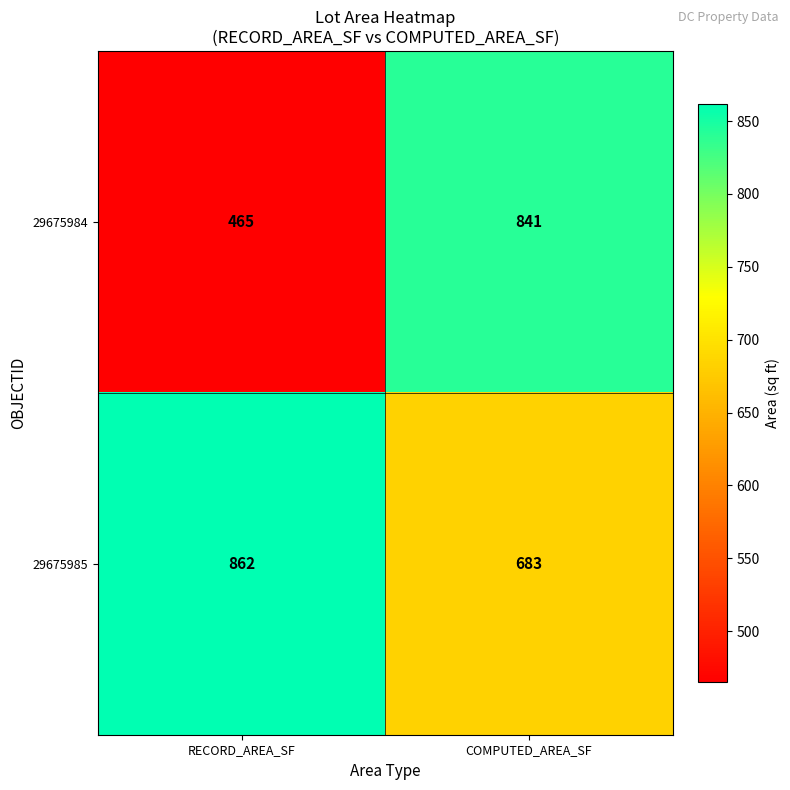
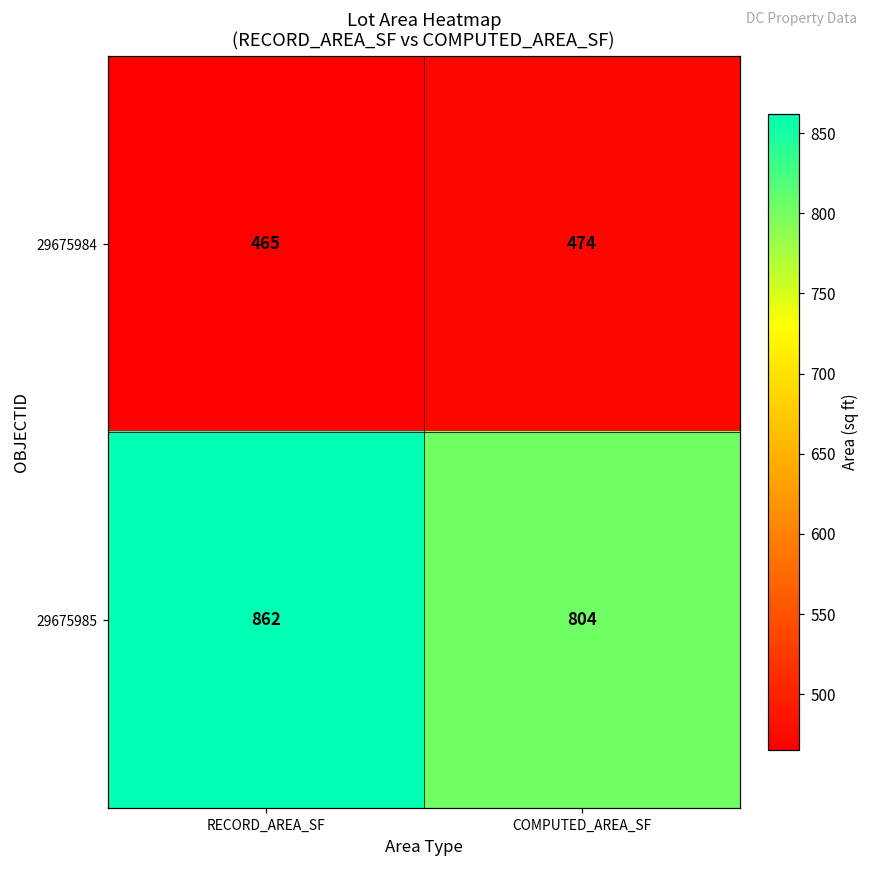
  {
    "29675984": {
      "RECORD_AREA_SF": 465,
-     "COMPUTED_AREA_SF": 841
+     "COMPUTED_AREA_SF": 474
    },
    "29675985": {
      "RECORD_AREA_SF": 862,
-     "COMPUTED_AREA_SF": 683
+     "COMPUTED_AREA_SF": 804
    }
  }
